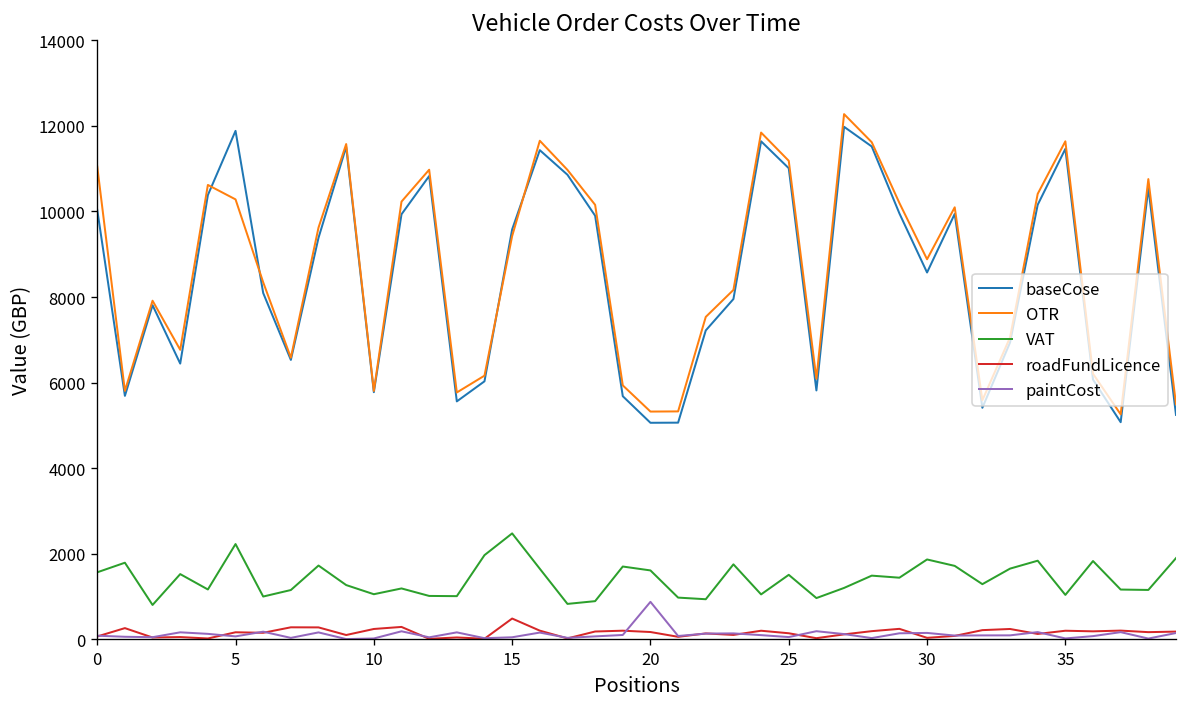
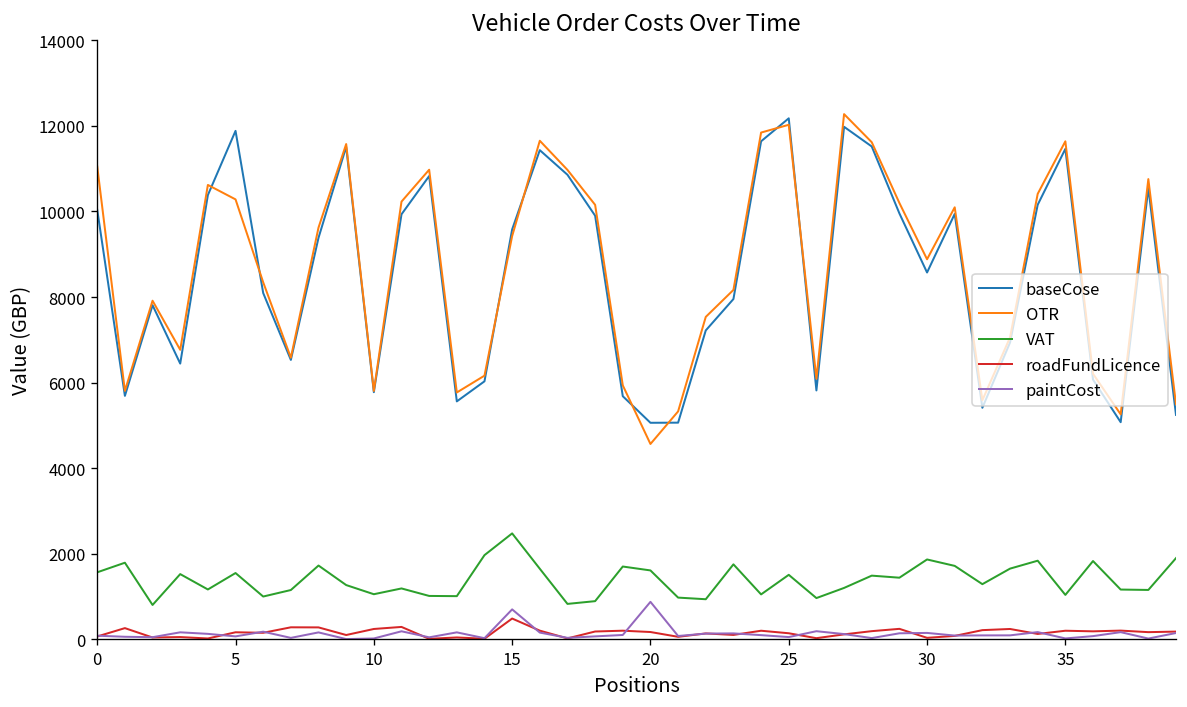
  {
    "baseCose": {
      "0": 10000,
      "5": 11900,
      "15": 9600,
      "20": 5100,
-     "25": 11000,
+     "25": 12200,
      "30": 8600,
      "35": 11500
    },
    "OTR": {
      "0": 11100,
      "5": 10300,
      "15": 9400,
-     "20": 5300,
-     "25": 11200,
+     "20": 4600,
+     "25": 12000,
      "30": 8900,
      "35": 11600
    },
    "VAT": {
      "0": 1600,
-     "5": 2200,
+     "5": 1600,
      "10": 1100,
      "15": 2500,
      "20": 1600,
      "25": 1500,
      "30": 1900,
      "35": 1000
    },
    "roadFundLicence": {
      "5": 200,
      "10": 200,
      "15": 500,
      "20": 200,
      "25": 100,
      "30": 0,
      "35": 200
    },
    "paintCost": {
      "5": 100,
      "10": 0,
-     "15": 100,
+     "15": 700,
      "20": 900,
      "25": 100,
      "30": 200,
      "35": 0
    }
  }
